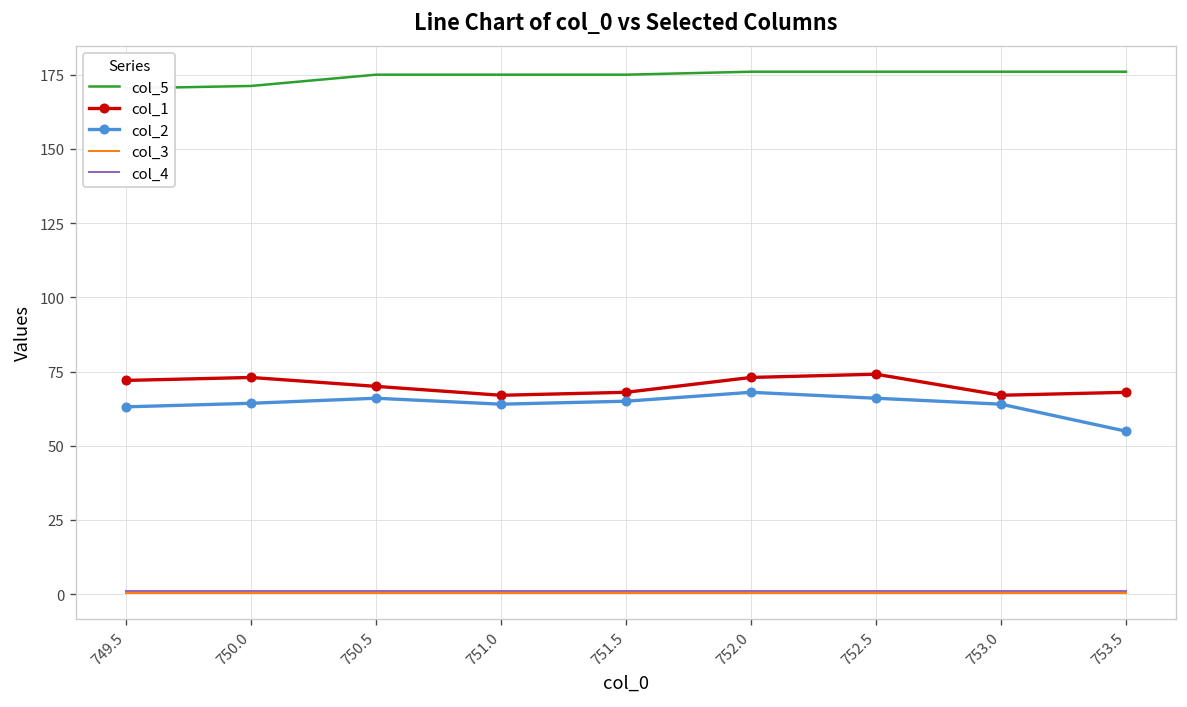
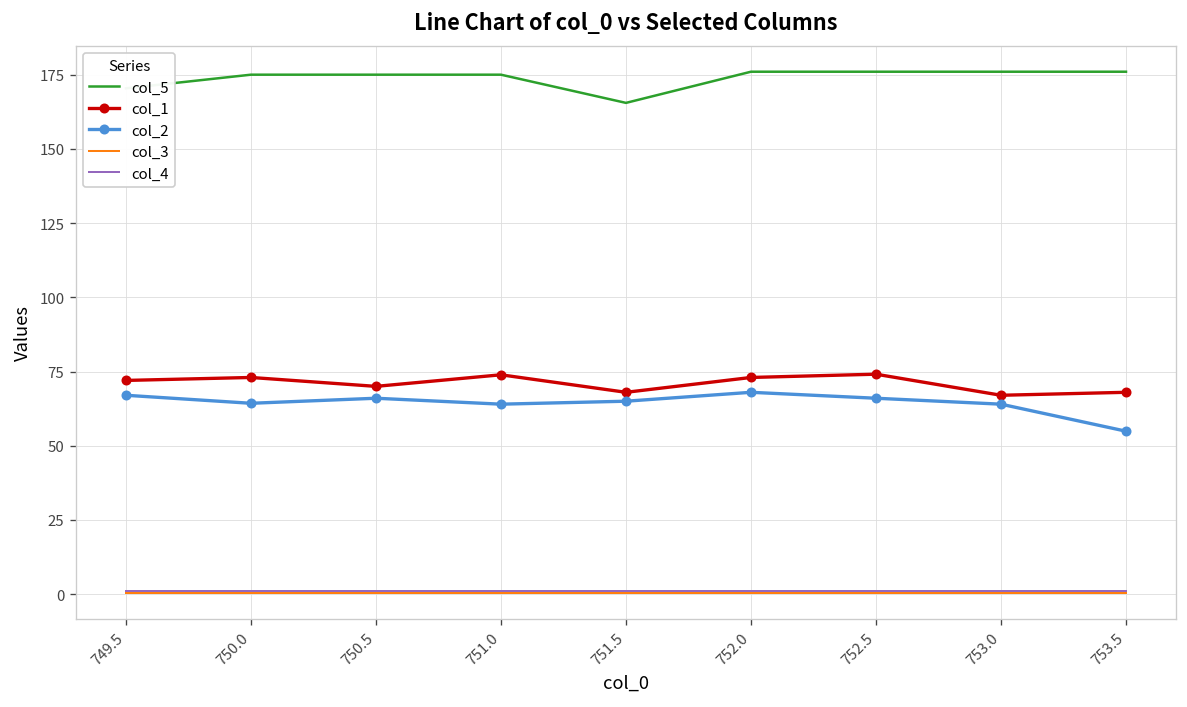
  {
    "col_5": {
-     "750.0": 171,
+     "750.0": 175,
      "750.5": 175,
      "751.0": 175,
-     "751.5": 175,
+     "751.5": 166,
      "752.0": 176,
      "752.5": 176,
      "753.0": 176,
      "753.5": 176
    },
    "col_1": {
      "749.5": 72,
      "750.0": 73,
      "750.5": 70,
-     "751.0": 67,
+     "751.0": 74,
      "751.5": 68,
      "752.0": 73,
      "752.5": 74,
      "753.0": 67,
      "753.5": 68
    },
    "col_2": {
-     "749.5": 63,
+     "749.5": 67,
      "750.0": 64,
      "750.5": 66,
      "751.0": 64,
      "751.5": 65,
      "752.0": 68,
      "752.5": 66,
      "753.0": 64,
      "753.5": 55
    }
  }
